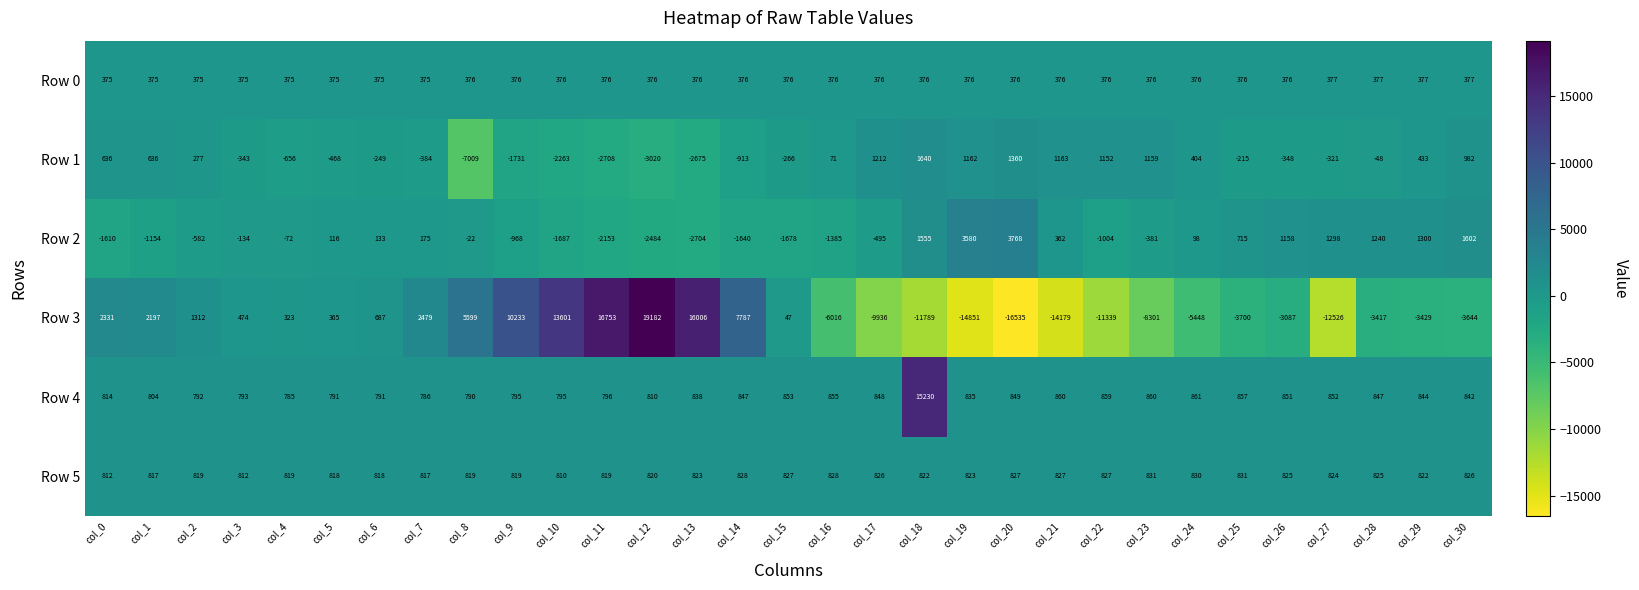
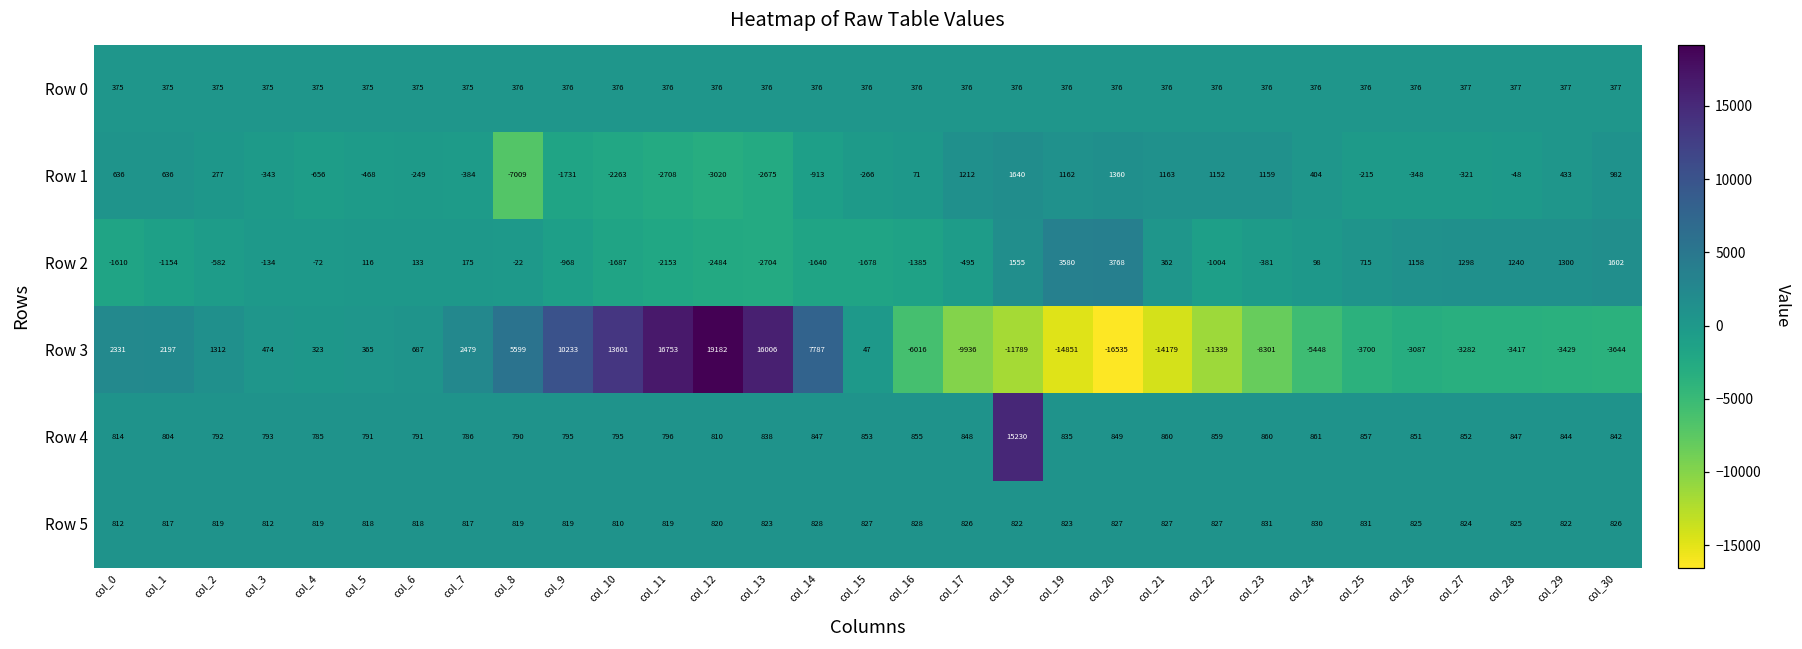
  {
    "Row 0": {
      "col_0": 375,
      "col_1": 375,
      "col_2": 375,
      "col_3": 375,
      "col_4": 375,
      "col_5": 375,
      "col_6": 375,
      "col_7": 375,
      "col_8": 376,
      "col_9": 376,
      "col_10": 376,
      "col_11": 376,
      "col_12": 376,
      "col_13": 376,
      "col_14": 376,
      "col_15": 376,
      "col_16": 376,
      "col_17": 376,
      "col_18": 376,
      "col_19": 376,
      "col_20": 376,
      "col_21": 376,
      "col_22": 376,
      "col_23": 376,
      "col_24": 376,
      "col_25": 376,
      "col_26": 376,
      "col_27": 377,
      "col_28": 377,
      "col_29": 377,
      "col_30": 377
    },
    "Row 1": {
      "col_0": 636,
      "col_1": 636,
      "col_2": 277,
      "col_3": -343,
      "col_4": -656,
      "col_5": -468,
      "col_6": -249,
      "col_7": -384,
      "col_8": -7009,
      "col_9": -1731,
      "col_10": -2263,
      "col_11": -2708,
      "col_12": -3020,
      "col_13": -2675,
      "col_14": -913,
      "col_15": -266,
      "col_16": 71,
      "col_17": 1212,
      "col_18": 1640,
      "col_19": 1162,
      "col_20": 1360,
      "col_21": 1163,
      "col_22": 1152,
      "col_23": 1159,
      "col_24": 404,
      "col_25": -215,
      "col_26": -348,
      "col_27": -321,
      "col_28": -48,
      "col_29": 433,
      "col_30": 982
    },
    "Row 2": {
      "col_0": -1610,
      "col_1": -1154,
      "col_2": -582,
      "col_3": -134,
      "col_4": -72,
      "col_5": 116,
      "col_6": 133,
      "col_7": 175,
      "col_8": -22,
      "col_9": -968,
      "col_10": -1687,
      "col_11": -2153,
      "col_12": -2484,
      "col_13": -2704,
      "col_14": -1640,
      "col_15": -1678,
      "col_16": -1385,
      "col_17": -495,
      "col_18": 1555,
      "col_19": 3580,
      "col_20": 3768,
      "col_21": 362,
      "col_22": -1004,
      "col_23": -381,
      "col_24": 98,
      "col_25": 715,
      "col_26": 1158,
      "col_27": 1298,
      "col_28": 1240,
      "col_29": 1300,
      "col_30": 1602
    },
    "Row 3": {
      "col_0": 2331,
      "col_1": 2197,
      "col_2": 1312,
      "col_3": 474,
      "col_4": 323,
      "col_5": 365,
      "col_6": 687,
      "col_7": 2479,
      "col_8": 5599,
      "col_9": 10233,
      "col_10": 13601,
      "col_11": 16753,
      "col_12": 19182,
      "col_13": 16006,
      "col_14": 7787,
      "col_15": 47,
      "col_16": -6016,
      "col_17": -9936,
      "col_18": -11789,
      "col_19": -14851,
      "col_20": -16535,
      "col_21": -14179,
      "col_22": -11339,
      "col_23": -8301,
      "col_24": -5448,
      "col_25": -3700,
      "col_26": -3087,
-     "col_27": -12526,
+     "col_27": -3282,
      "col_28": -3417,
      "col_29": -3429,
      "col_30": -3644
    },
    "Row 4": {
      "col_0": 814,
      "col_1": 804,
      "col_2": 792,
      "col_3": 793,
      "col_4": 785,
      "col_5": 791,
      "col_6": 791,
      "col_7": 786,
      "col_8": 790,
      "col_9": 795,
      "col_10": 795,
      "col_11": 796,
      "col_12": 810,
      "col_13": 838,
      "col_14": 847,
      "col_15": 853,
      "col_16": 855,
      "col_17": 848,
      "col_18": 15230,
      "col_19": 835,
      "col_20": 849,
      "col_21": 860,
      "col_22": 859,
      "col_23": 860,
      "col_24": 861,
      "col_25": 857,
      "col_26": 851,
      "col_27": 852,
      "col_28": 847,
      "col_29": 844,
      "col_30": 842
    },
    "Row 5": {
      "col_0": 812,
      "col_1": 817,
      "col_2": 819,
      "col_3": 812,
      "col_4": 819,
      "col_5": 818,
      "col_6": 818,
      "col_7": 817,
      "col_8": 819,
      "col_9": 819,
      "col_10": 810,
      "col_11": 819,
      "col_12": 820,
      "col_13": 823,
      "col_14": 828,
      "col_15": 827,
      "col_16": 828,
      "col_17": 826,
      "col_18": 822,
      "col_19": 823,
      "col_20": 827,
      "col_21": 827,
      "col_22": 827,
      "col_23": 831,
      "col_24": 830,
      "col_25": 831,
      "col_26": 825,
      "col_27": 824,
      "col_28": 825,
      "col_29": 822,
      "col_30": 826
    }
  }
